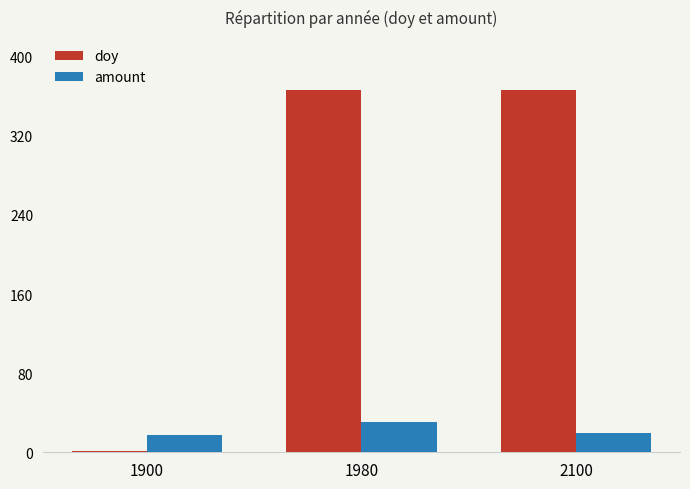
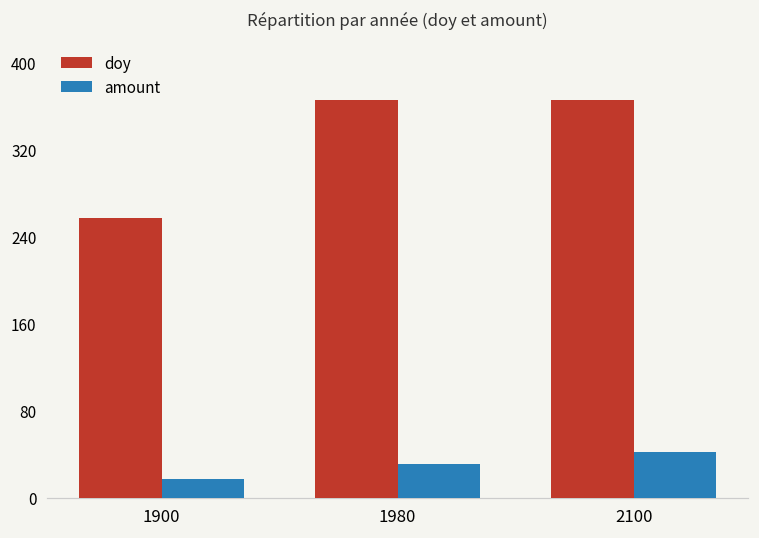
  {
    "doy": {
-     "1900": 0,
+     "1900": 260,
      "1980": 370,
      "2100": 370
    },
    "amount": {
      "1900": 20,
      "1980": 30,
-     "2100": 20
+     "2100": 40
    }
  }
